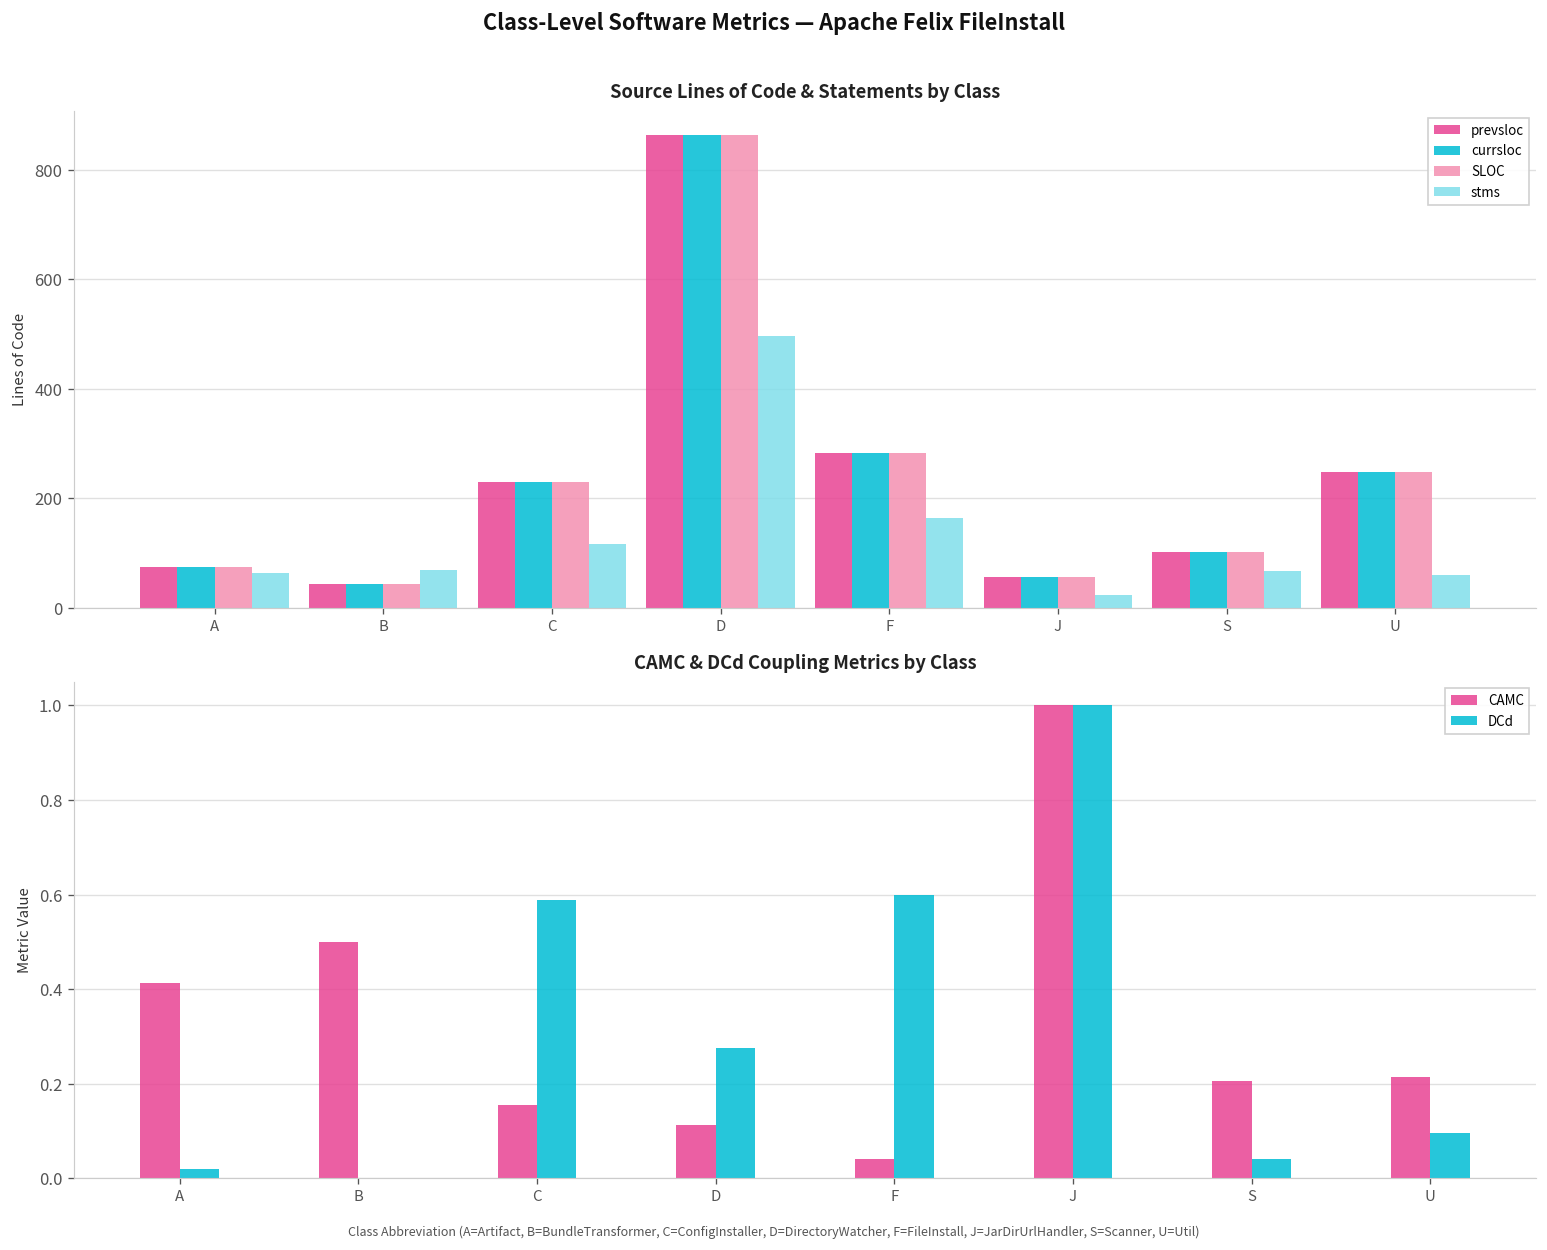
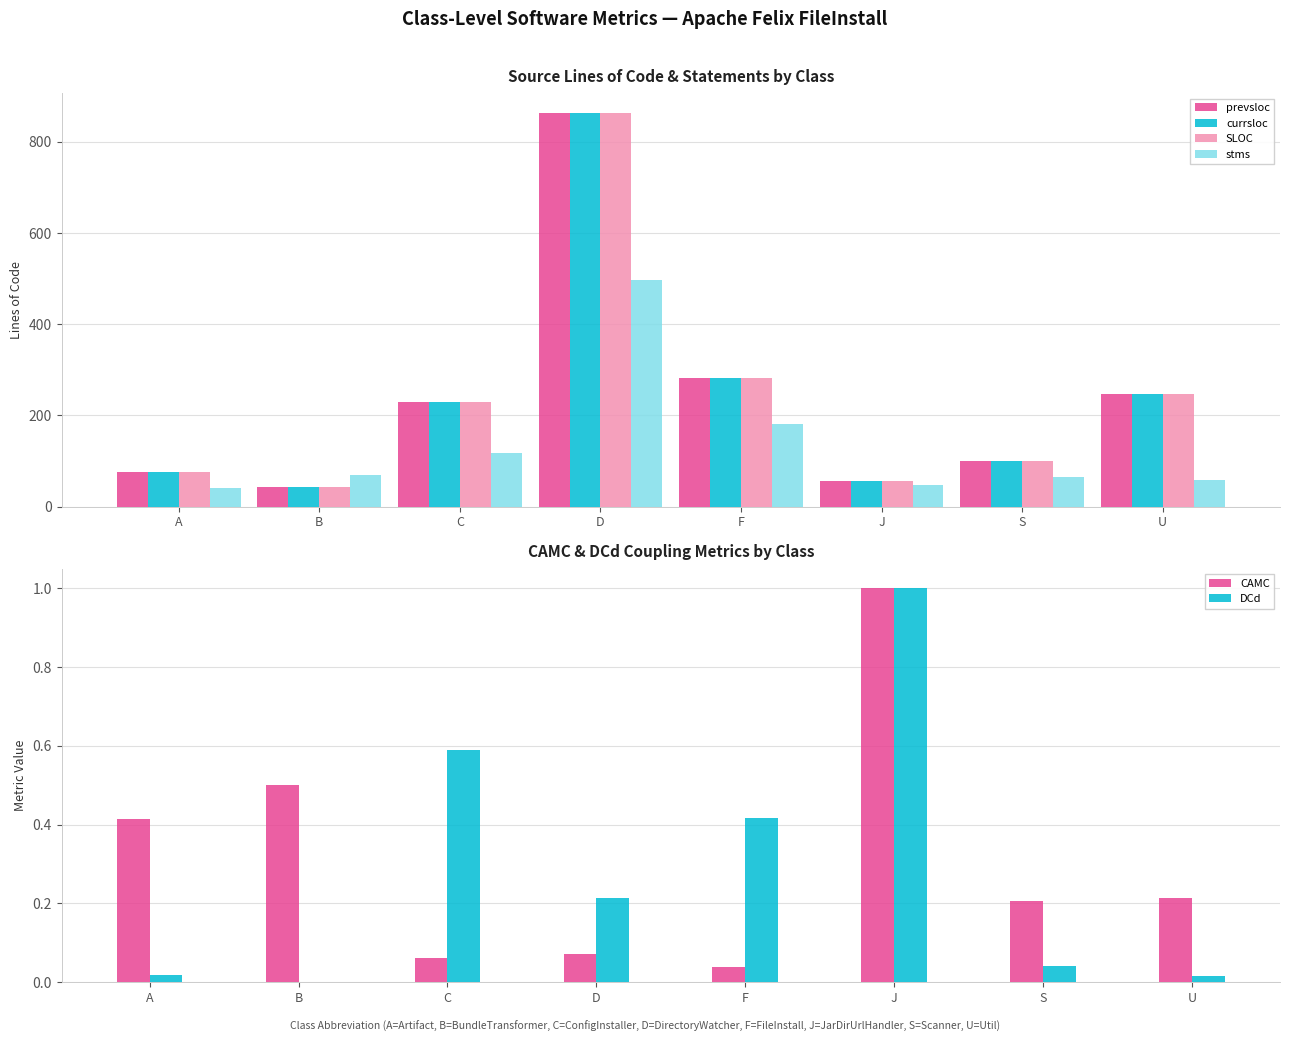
  {
    "Source Lines of Code & Statements by Class": {
      "prevsloc": {
        "A": 80,
        "B": 40,
        "C": 230,
        "D": 860,
        "F": 280,
        "J": 60,
        "S": 100,
        "U": 250
      },
      "currsloc": {
        "A": 80,
        "B": 40,
        "C": 230,
        "D": 860,
        "F": 280,
        "J": 60,
        "S": 100,
        "U": 250
      },
      "SLOC": {
        "A": 80,
        "B": 40,
        "C": 230,
        "D": 860,
        "F": 280,
        "J": 60,
        "S": 100,
        "U": 250
      },
      "stms": {
-       "A": 60,
+       "A": 40,
        "B": 70,
        "C": 120,
        "D": 500,
-       "F": 160,
-       "J": 20,
+       "F": 180,
+       "J": 50,
        "S": 70,
        "U": 60
      }
    },
    "CAMC & DCd Coupling Metrics by Class": {
      "CAMC": {
        "A": 0.41,
        "B": 0.50,
-       "C": 0.15,
-       "D": 0.11,
+       "C": 0.06,
+       "D": 0.07,
        "F": 0.04,
        "J": 1.00,
        "S": 0.21,
        "U": 0.21
      },
      "DCd": {
        "A": 0.02,
        "B": 0.00,
        "C": 0.59,
-       "D": 0.28,
-       "F": 0.60,
+       "D": 0.21,
+       "F": 0.42,
        "J": 1.00,
        "S": 0.04,
-       "U": 0.10
+       "U": 0.02
      }
    }
  }
